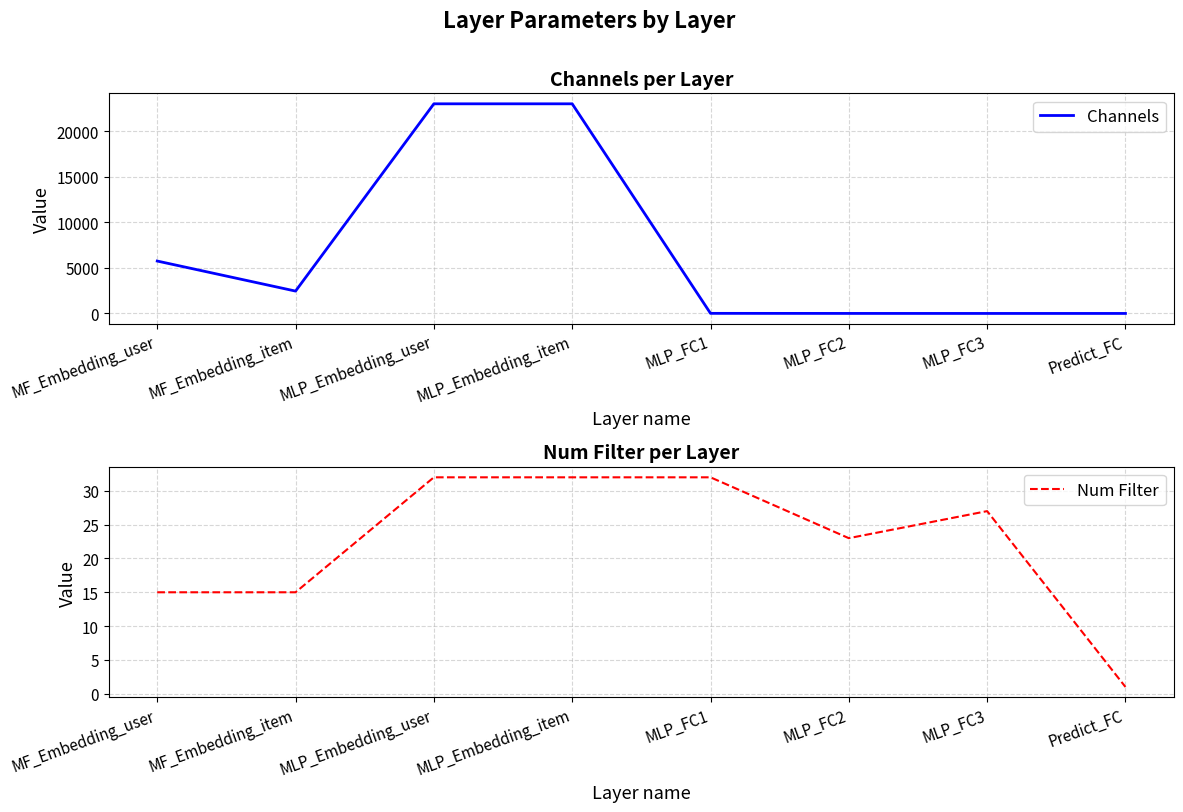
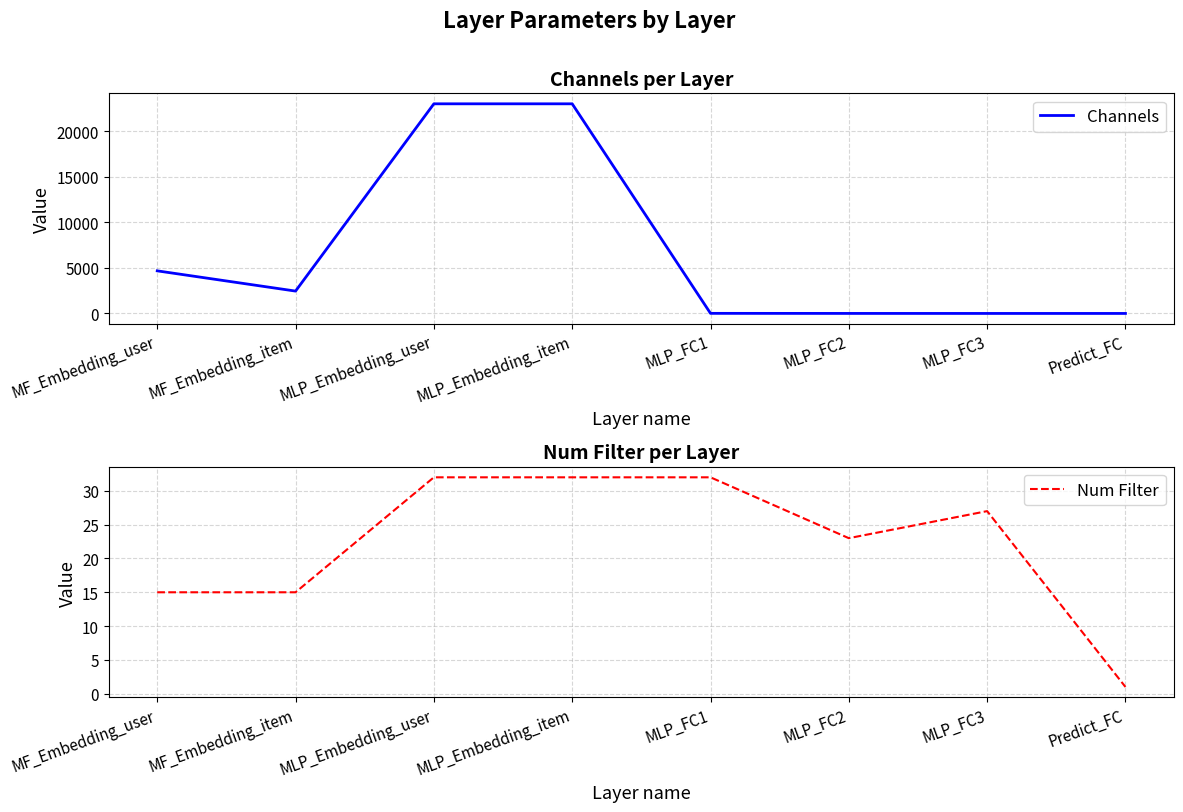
  {
    "Channels per Layer": {
-     "MF_Embedding_user": 6000,
+     "MF_Embedding_user": 5000,
      "MF_Embedding_item": 2000,
      "MLP_Embedding_user": 23000,
      "MLP_Embedding_item": 23000,
      "MLP_FC1": 0,
      "MLP_FC2": 0,
      "MLP_FC3": 0,
      "Predict_FC": 0
    },
    "Num Filter per Layer": {
      "MF_Embedding_user": 15,
      "MF_Embedding_item": 15,
      "MLP_Embedding_user": 32,
      "MLP_Embedding_item": 32,
      "MLP_FC1": 32,
      "MLP_FC2": 23,
      "MLP_FC3": 27,
      "Predict_FC": 1
    }
  }
